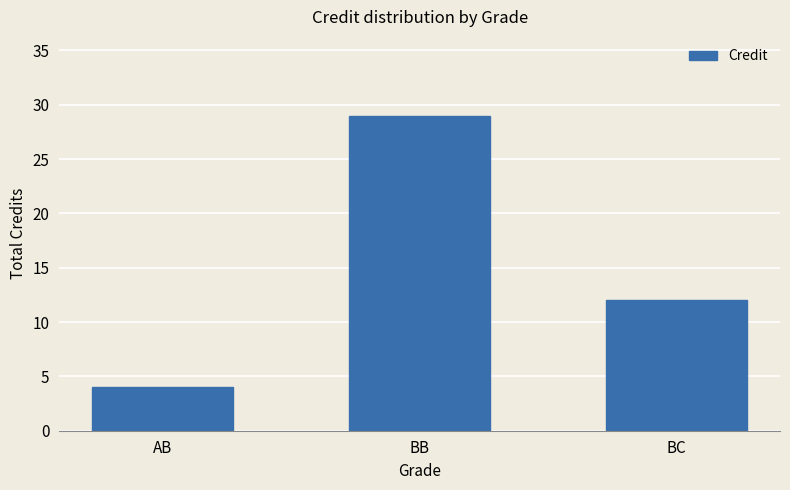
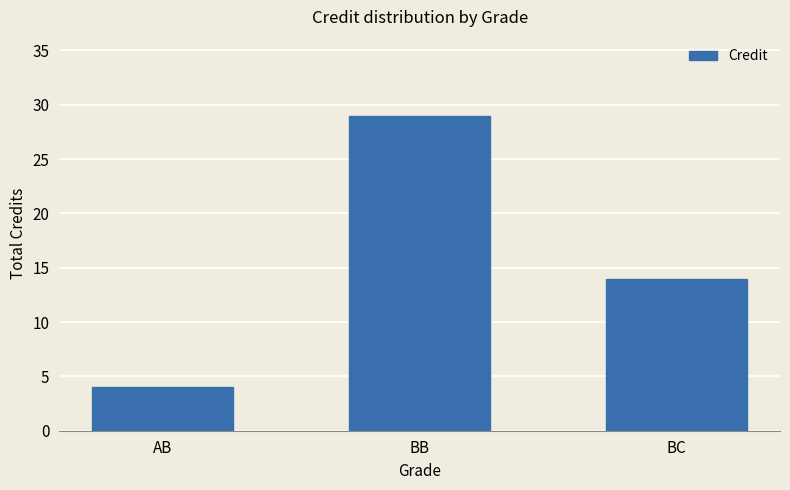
  {
    "AB": 4,
    "BB": 29,
-   "BC": 12
+   "BC": 14
  }
